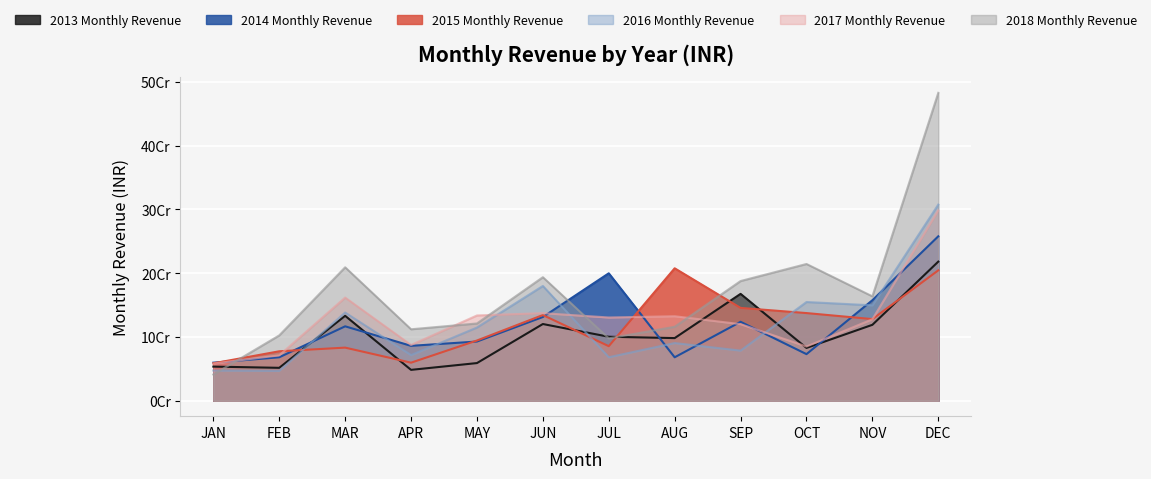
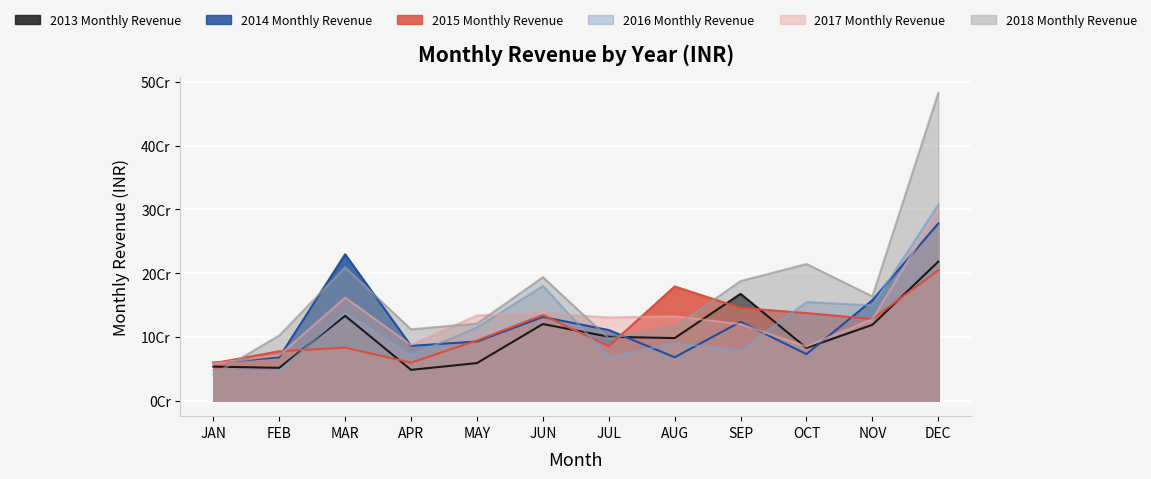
  {
    "2013 Monthly Revenue": {
      "JAN": "5Cr",
      "FEB": "5Cr",
      "MAR": "13Cr",
      "APR": "5Cr",
      "MAY": "6Cr",
      "JUN": "12Cr",
      "AUG": "10Cr",
      "SEP": "17Cr",
      "NOV": "12Cr",
      "DEC": "22Cr"
    },
    "2014 Monthly Revenue": {
-     "MAR": "12Cr",
-     "JUL": "20Cr",
+     "MAR": "23Cr",
+     "JUL": "11Cr",
      "AUG": "7Cr",
      "OCT": "7Cr",
      "NOV": "16Cr",
-     "DEC": "26Cr"
+     "DEC": "28Cr"
    },
    "2015 Monthly Revenue": {
      "FEB": "8Cr",
      "MAR": "8Cr",
      "APR": "6Cr",
      "JUL": "9Cr",
-     "AUG": "21Cr",
+     "AUG": "18Cr",
      "SEP": "15Cr",
      "OCT": "14Cr",
      "DEC": "20Cr"
    }
  }
